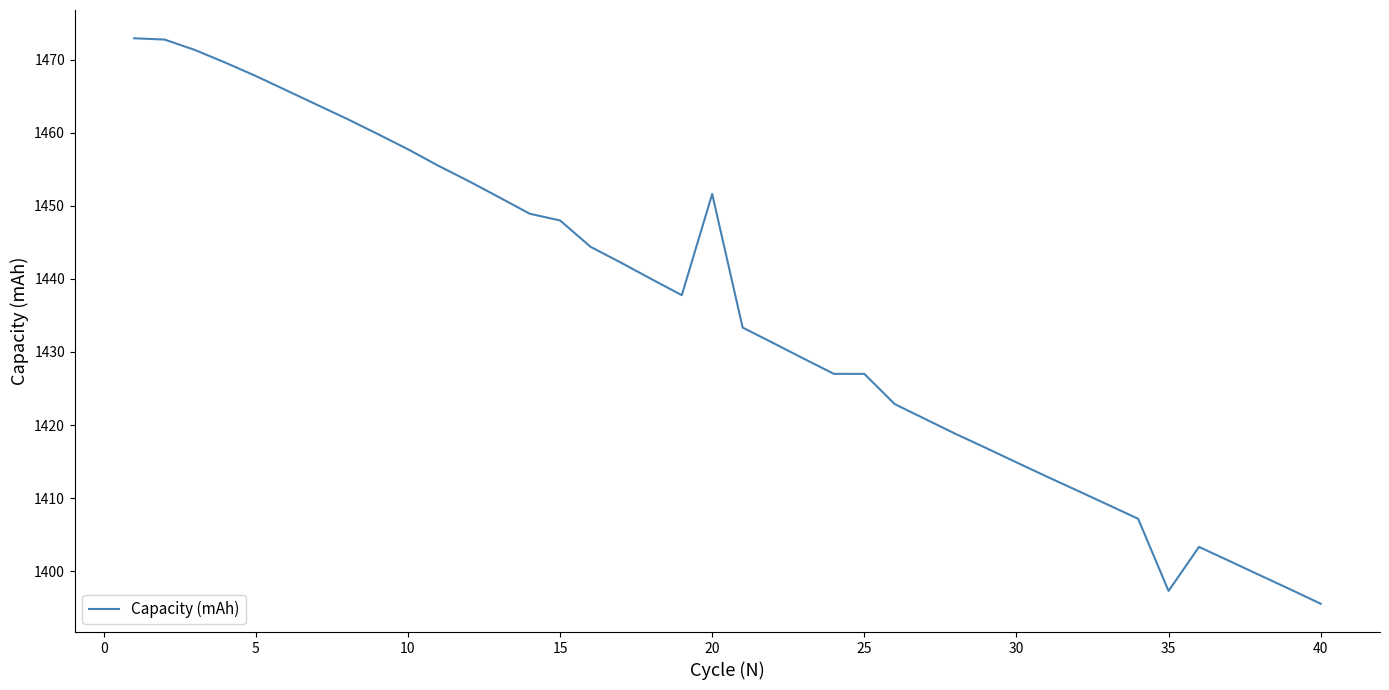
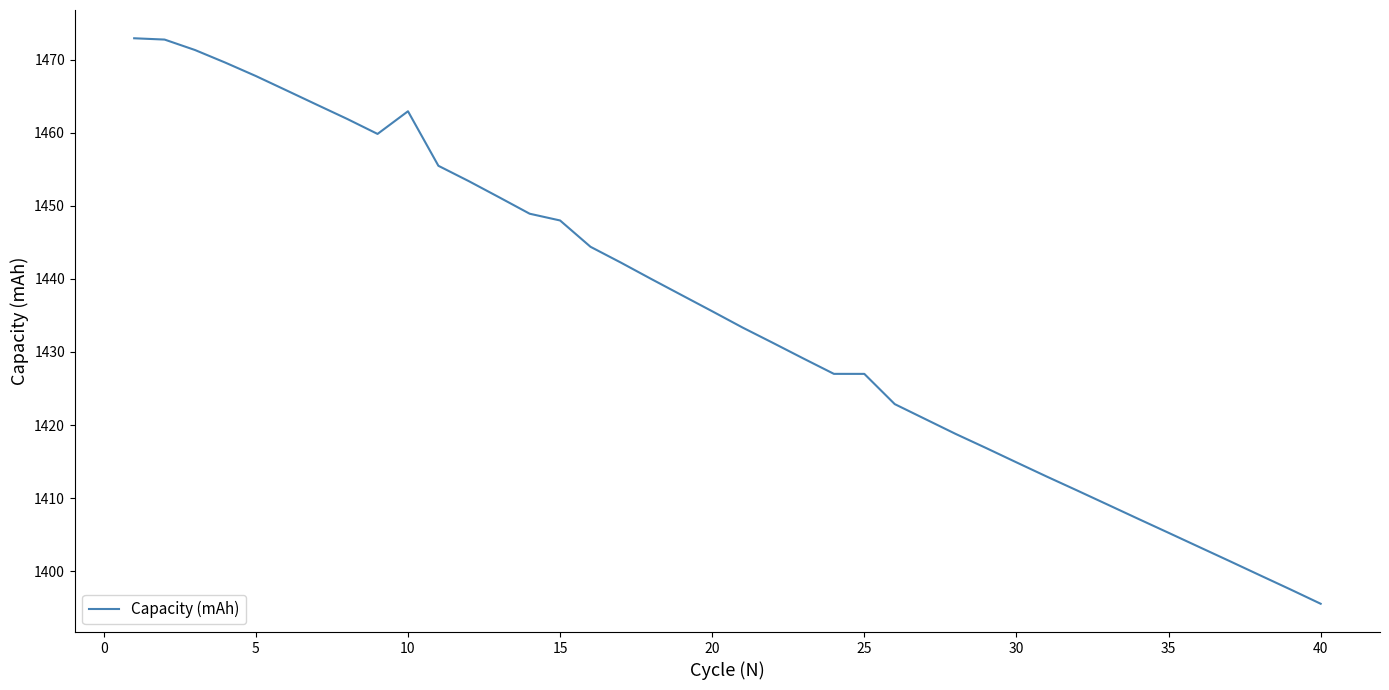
  {
    "5": 1468,
-   "10": 1458,
+   "10": 1463,
    "15": 1448,
-   "20": 1452,
+   "20": 1436,
    "25": 1427,
    "30": 1415,
-   "35": 1397,
+   "35": 1405,
    "40": 1396
  }
